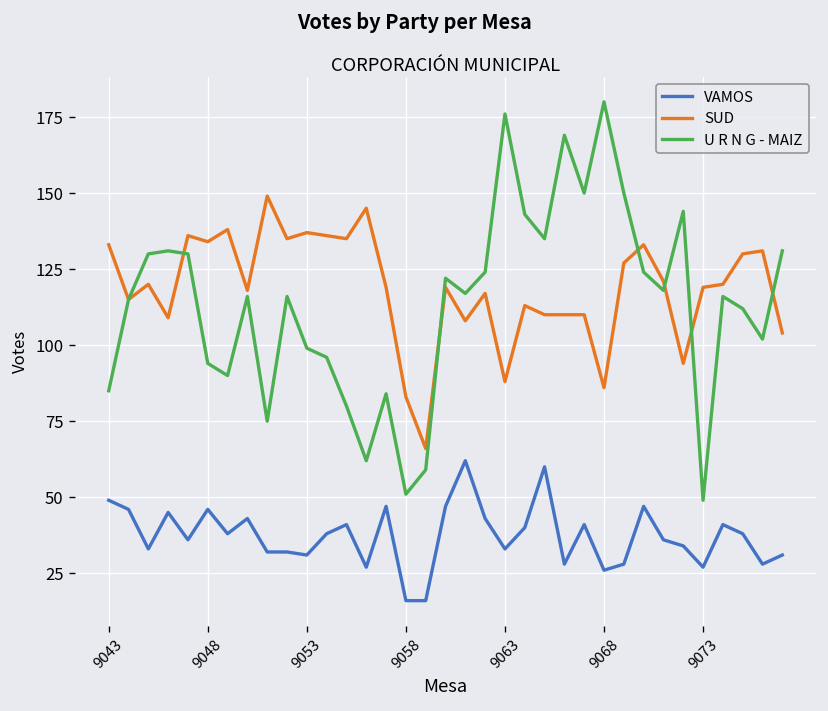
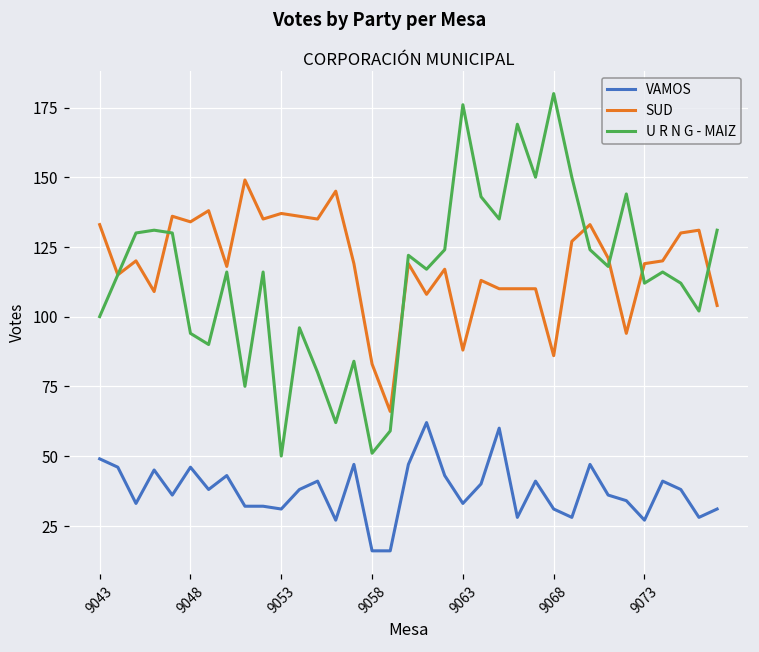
  {
    "VAMOS": {
      "9043": 49,
      "9048": 46,
      "9053": 31,
      "9058": 16,
      "9063": 33,
-     "9068": 26,
+     "9068": 31,
      "9073": 27
    },
    "SUD": {
      "9043": 133,
      "9048": 134,
      "9053": 137,
      "9058": 83,
      "9063": 88,
      "9068": 86,
      "9073": 119
    },
    "U R N G - MAIZ": {
-     "9043": 85,
+     "9043": 100,
      "9048": 94,
-     "9053": 99,
+     "9053": 50,
      "9058": 51,
      "9063": 176,
      "9068": 180,
-     "9073": 49
+     "9073": 112
    }
  }
